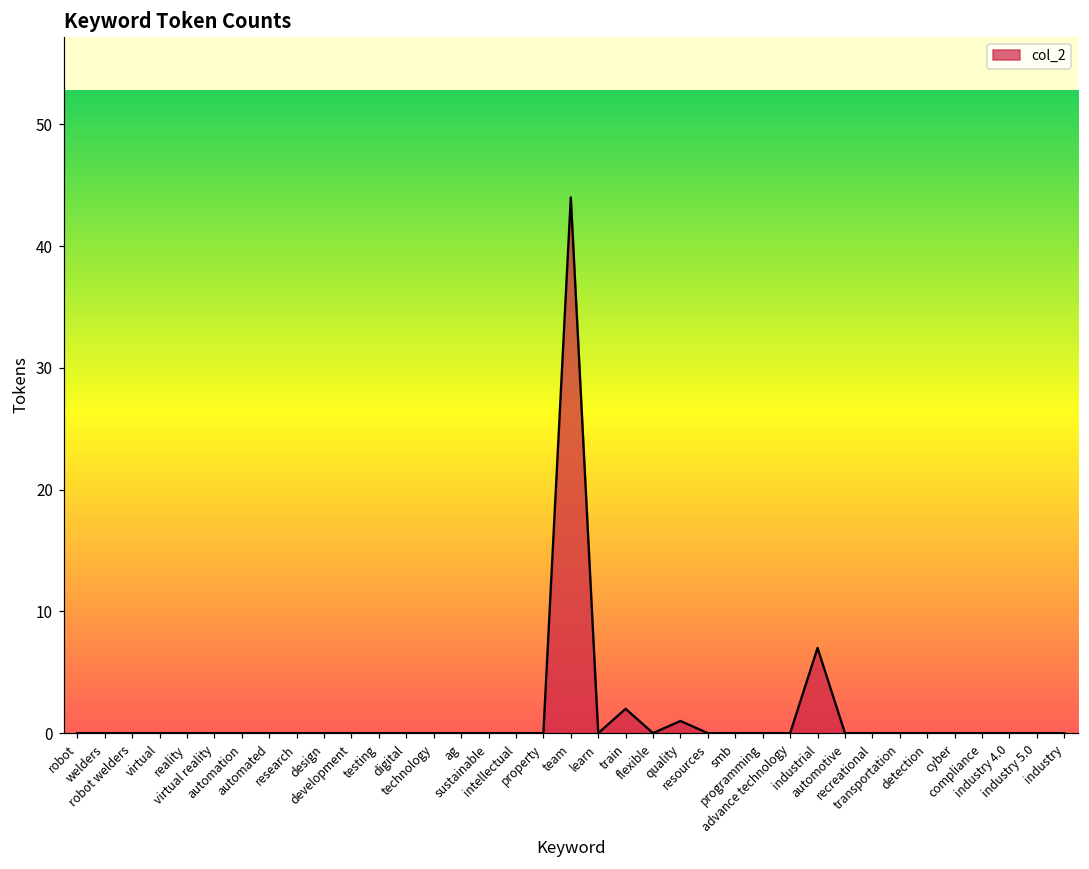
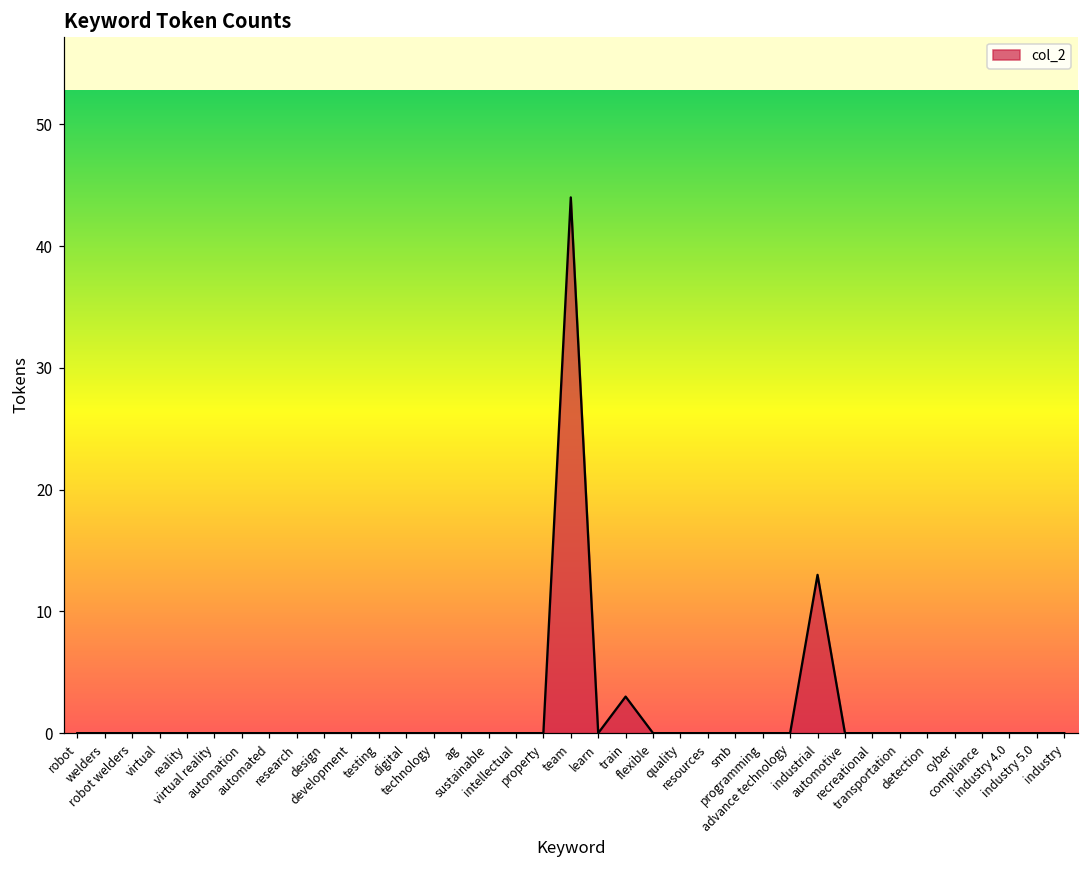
  {
    "robot": 0,
    "welders": 0,
    "robot welders": 0,
    "virtual": 0,
    "reality": 0,
    "virtual reality": 0,
    "automation": 0,
    "automated": 0,
    "research": 0,
    "design": 0,
    "development": 0,
    "testing": 0,
    "digital": 0,
    "technology": 0,
    "ag": 0,
    "sustainable": 0,
    "intellectual": 0,
    "property": 0,
    "team": 44,
    "learn": 0,
-   "train": 2,
+   "train": 3,
    "flexible": 0,
-   "quality": 1,
+   "quality": 0,
    "resources": 0,
    "smb": 0,
    "programming": 0,
    "advance technology": 0,
-   "industrial": 7,
+   "industrial": 13,
    "automotive": 0,
    "recreational": 0,
    "transportation": 0,
    "detection": 0,
    "cyber": 0,
    "compliance": 0,
    "industry 4.0": 0,
    "industry 5.0": 0,
    "industry": 0
  }
